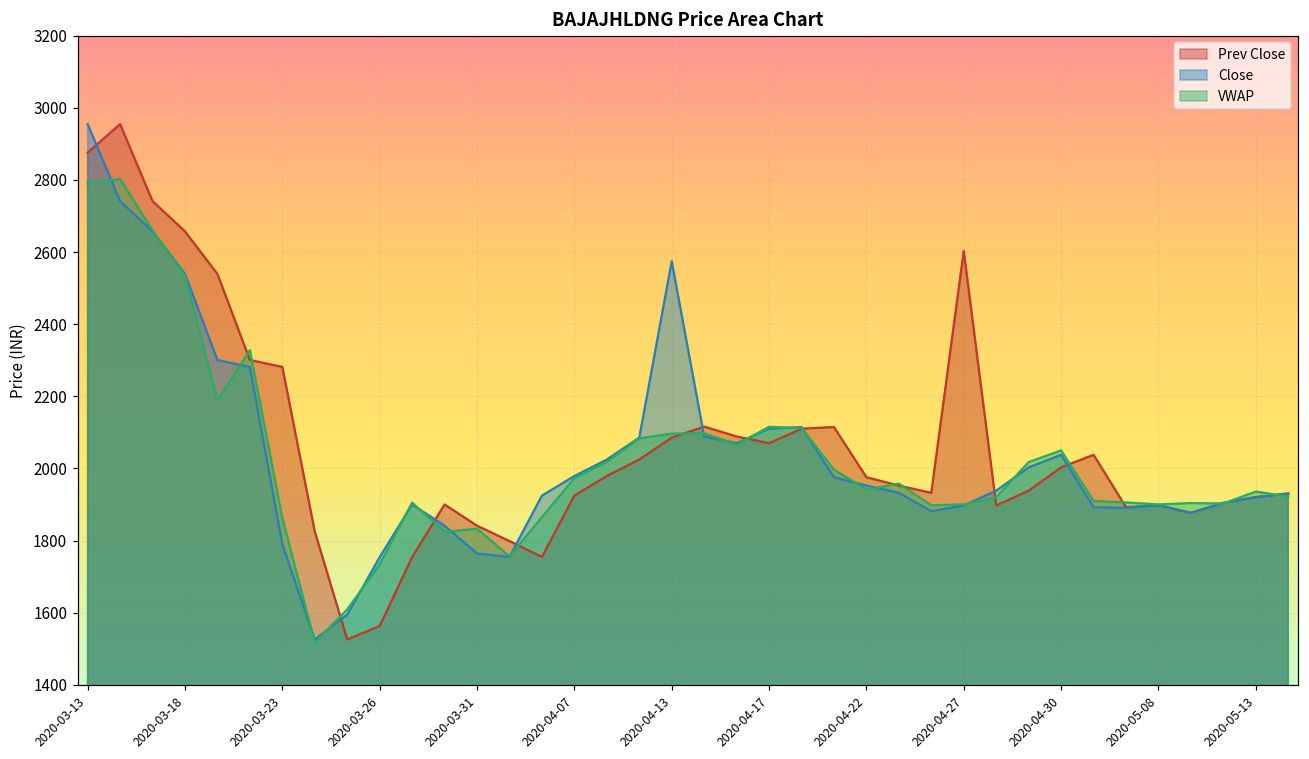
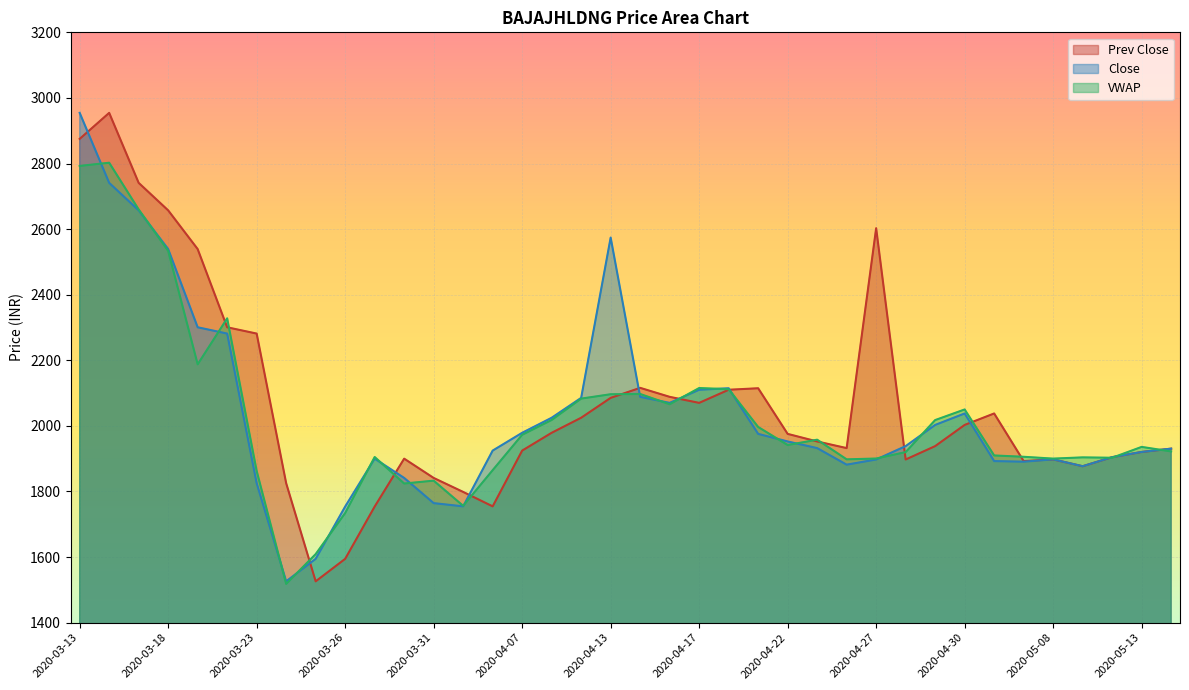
  {
    "Prev Close": {
      "2020-03-13": 2880,
      "2020-03-18": 2660,
      "2020-03-23": 2280,
-     "2020-03-26": 1560,
+     "2020-03-26": 1590,
      "2020-03-31": 1840,
      "2020-04-07": 1920,
      "2020-04-13": 2090,
      "2020-04-17": 2070,
      "2020-04-22": 1980,
      "2020-04-27": 2600,
      "2020-04-30": 2000
    },
    "Close": {
      "2020-03-13": 2950,
-     "2020-03-23": 1790,
+     "2020-03-23": 1830,
      "2020-03-26": 1750,
      "2020-03-31": 1760,
      "2020-04-13": 2570,
      "2020-04-22": 1950,
      "2020-04-30": 2040
    },
    "VWAP": {
      "2020-03-13": 2790,
      "2020-03-23": 1860,
      "2020-03-26": 1730,
      "2020-03-31": 1830,
      "2020-04-13": 2100,
      "2020-04-22": 1940,
      "2020-04-30": 2050,
      "2020-05-13": 1940
    }
  }
